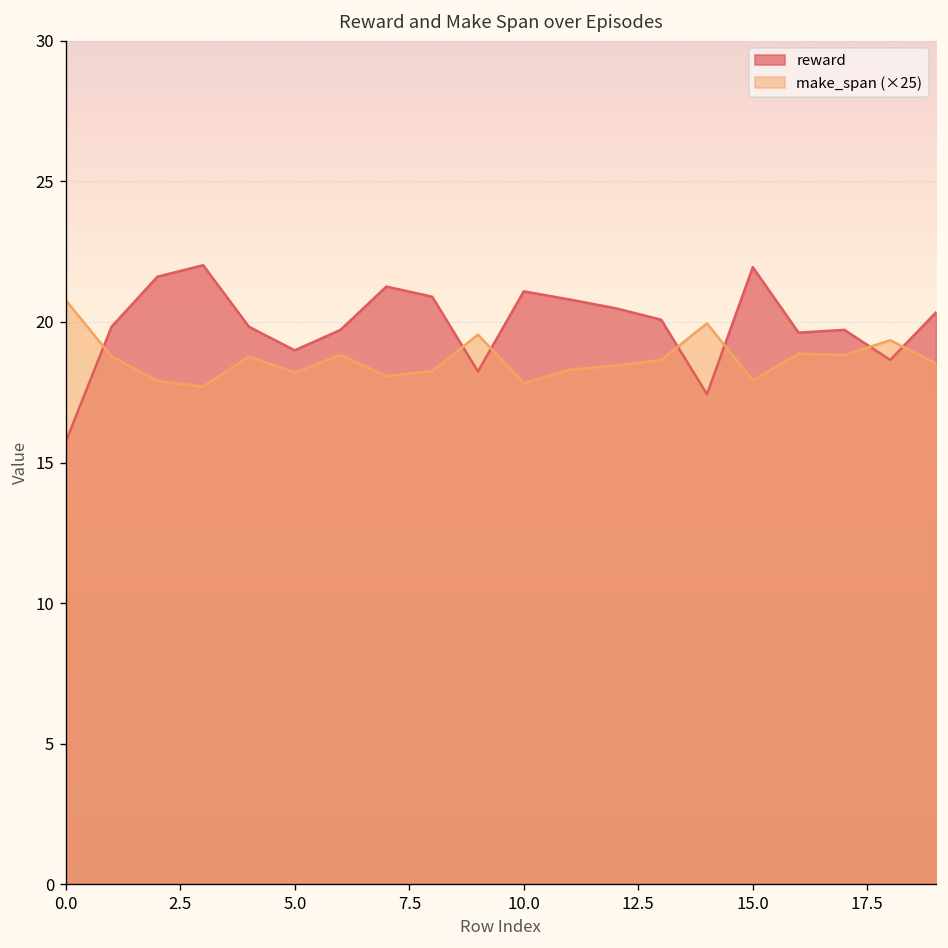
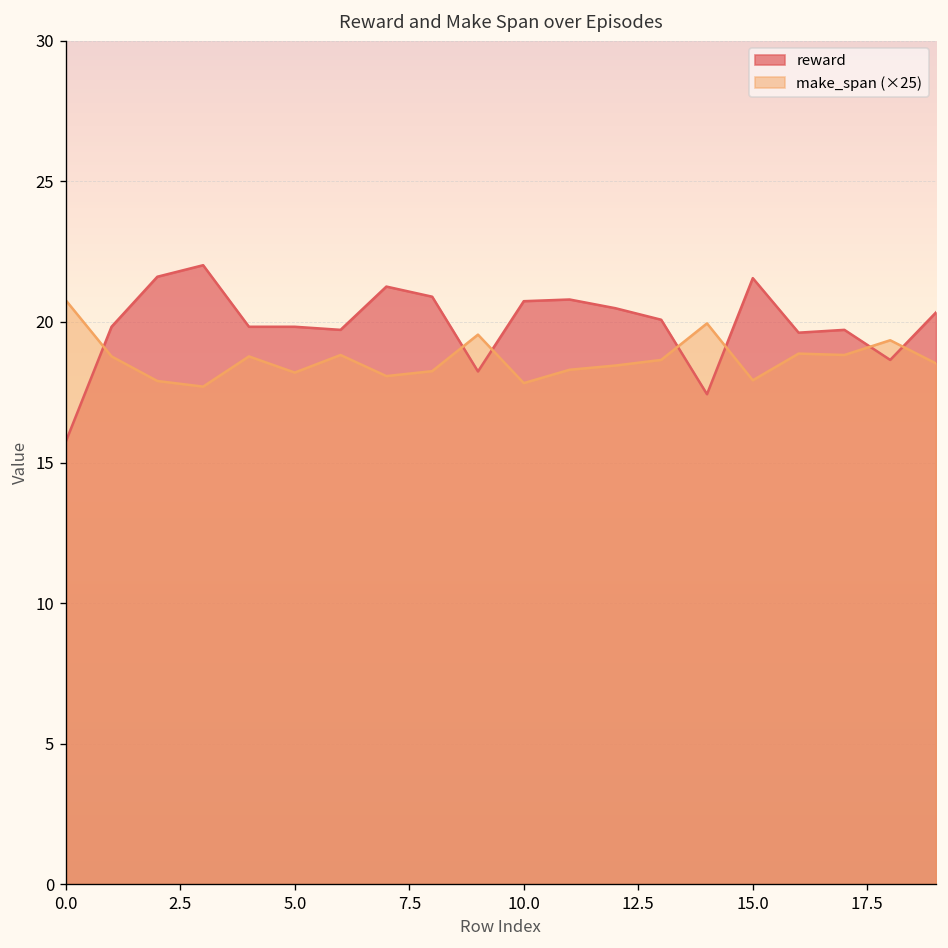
  {
    "reward": {
      "0.0": 15.7,
-     "5.0": 19.0,
-     "10.0": 21.1,
-     "15.0": 22.0
+     "5.0": 19.8,
+     "10.0": 20.7,
+     "15.0": 21.6
    },
    "make_span (×25)": {
      "0.0": 20.8,
      "5.0": 18.2,
      "10.0": 17.8,
      "15.0": 17.9
    }
  }
